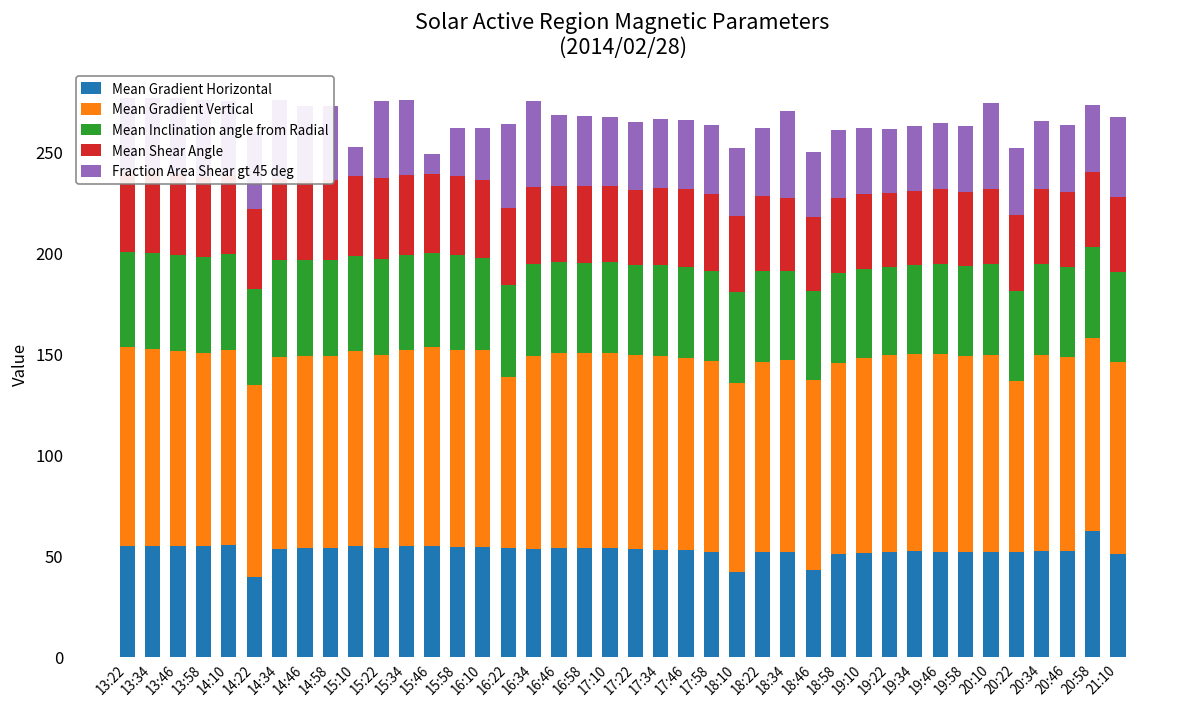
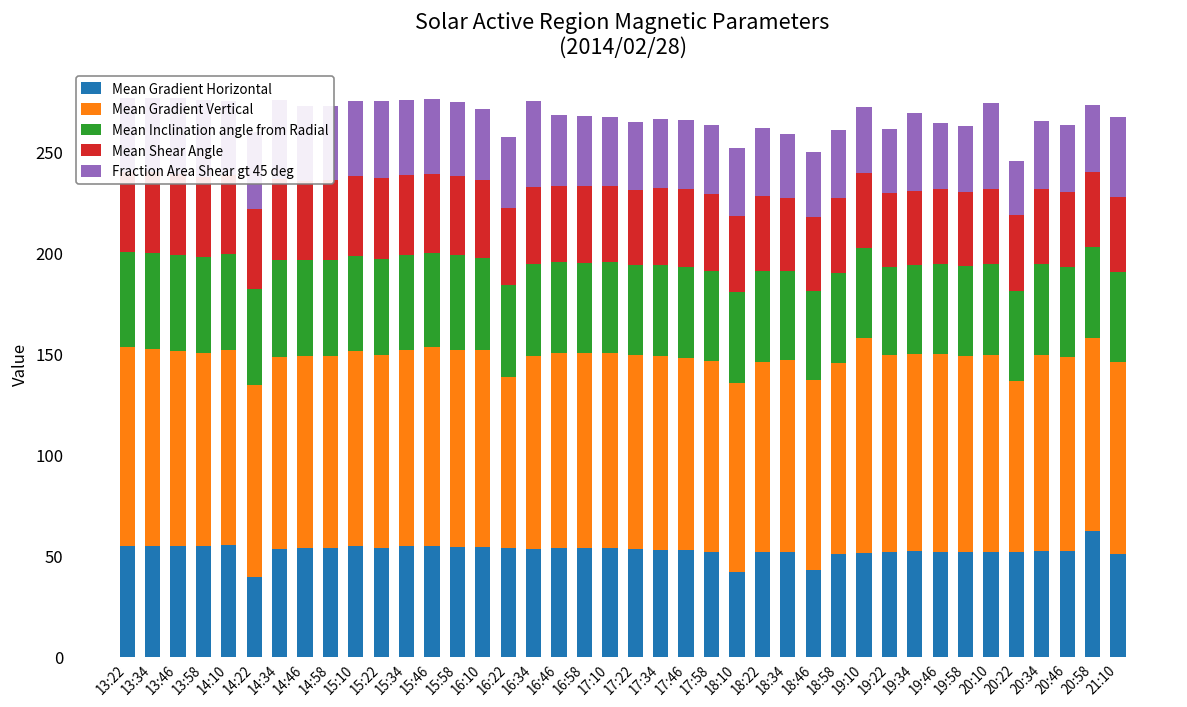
  {
    "Mean Gradient Horizontal": {
      "13:22": 55,
      "13:34": 55,
      "13:46": 55,
      "13:58": 55,
      "14:10": 55,
      "14:22": 39,
      "14:34": 54,
      "14:46": 54,
      "14:58": 54,
      "15:10": 55,
      "15:22": 54,
      "15:34": 55,
      "15:46": 55,
      "15:58": 55,
      "16:10": 55,
      "16:22": 54,
      "16:34": 53,
      "16:46": 54,
      "16:58": 54,
      "17:10": 54,
      "17:22": 53,
      "17:34": 53,
      "17:46": 53,
      "17:58": 52,
      "18:10": 42,
      "18:22": 52,
      "18:34": 52,
      "18:46": 43,
      "18:58": 51,
      "19:10": 51,
      "19:22": 52,
      "19:34": 52,
      "19:46": 52,
      "19:58": 52,
      "20:10": 52,
      "20:22": 52,
      "20:34": 53,
      "20:46": 52,
      "20:58": 62,
      "21:10": 51
    },
    "Mean Gradient Vertical": {
      "13:22": 98,
      "13:34": 98,
      "13:46": 97,
      "13:58": 96,
      "14:10": 97,
      "14:22": 95,
      "14:34": 95,
      "14:46": 95,
      "14:58": 95,
      "15:10": 97,
      "15:22": 96,
      "15:34": 97,
      "15:46": 98,
      "15:58": 97,
      "16:10": 97,
      "16:22": 85,
      "16:34": 96,
      "16:46": 96,
      "16:58": 96,
      "17:10": 97,
      "17:22": 96,
      "17:34": 96,
      "17:46": 95,
      "17:58": 94,
      "18:10": 94,
      "18:22": 94,
      "18:34": 95,
      "18:46": 94,
      "18:58": 95,
-     "19:10": 96,
+     "19:10": 106,
      "19:22": 97,
      "19:34": 97,
      "19:46": 98,
      "19:58": 97,
      "20:10": 98,
      "20:22": 85,
      "20:34": 97,
      "20:46": 96,
      "20:58": 96,
      "21:10": 95
    },
    "Mean Inclination angle from Radial": {
      "13:22": 47,
      "13:34": 47,
      "13:46": 47,
      "13:58": 47,
      "14:10": 47,
      "14:22": 48,
      "14:34": 48,
      "14:46": 47,
      "14:58": 47,
      "15:10": 47,
      "15:22": 48,
      "15:34": 47,
      "15:46": 47,
      "15:58": 47,
      "16:10": 46,
      "16:22": 45,
      "16:34": 45,
      "16:46": 45,
      "16:58": 45,
      "17:10": 45,
      "17:22": 44,
      "17:34": 45,
      "17:46": 45,
      "17:58": 45,
      "18:10": 45,
      "18:22": 45,
      "18:34": 44,
      "18:46": 44,
      "18:58": 45,
      "19:10": 44,
      "19:22": 44,
      "19:34": 44,
      "19:46": 44,
      "19:58": 44,
      "20:10": 45,
      "20:22": 45,
      "20:34": 45,
      "20:46": 45,
      "20:58": 45,
      "21:10": 45
    },
    "Mean Shear Angle": {
      "14:22": 40,
      "14:34": 40,
      "14:46": 39,
      "14:58": 39,
      "15:10": 40,
      "15:22": 40,
      "15:34": 39,
      "15:46": 39,
      "15:58": 39,
      "16:10": 38,
      "16:22": 38,
      "16:34": 38,
      "16:46": 38,
      "16:58": 38,
      "17:10": 38,
      "17:22": 37,
      "17:34": 38,
      "17:46": 38,
      "17:58": 38,
      "18:10": 38,
      "18:22": 37,
      "18:34": 36,
      "18:46": 37,
      "18:58": 37,
      "19:10": 37,
      "19:22": 37,
      "19:34": 37,
      "19:46": 37,
      "19:58": 37,
      "20:10": 37,
      "20:22": 37,
      "20:34": 37,
      "20:46": 37,
      "20:58": 37,
      "21:10": 37
    },
    "Fraction Area Shear gt 45 deg": {
-     "15:10": 14,
+     "15:10": 37,
      "15:22": 38,
      "15:34": 37,
-     "15:46": 10,
-     "15:58": 24,
-     "16:10": 26,
-     "16:22": 42,
+     "15:46": 37,
+     "15:58": 37,
+     "16:10": 35,
+     "16:22": 35,
      "16:34": 42,
      "16:46": 35,
      "16:58": 34,
      "17:10": 34,
      "17:22": 34,
      "17:34": 34,
      "17:46": 34,
      "17:58": 34,
      "18:10": 34,
      "18:22": 33,
-     "18:34": 43,
+     "18:34": 32,
      "18:46": 32,
      "18:58": 34,
      "19:10": 33,
      "19:22": 32,
-     "19:34": 32,
+     "19:34": 39,
      "19:46": 33,
      "19:58": 32,
      "20:10": 42,
-     "20:22": 33,
+     "20:22": 27,
      "20:34": 34,
      "20:46": 33,
      "20:58": 33,
      "21:10": 40
    }
  }
